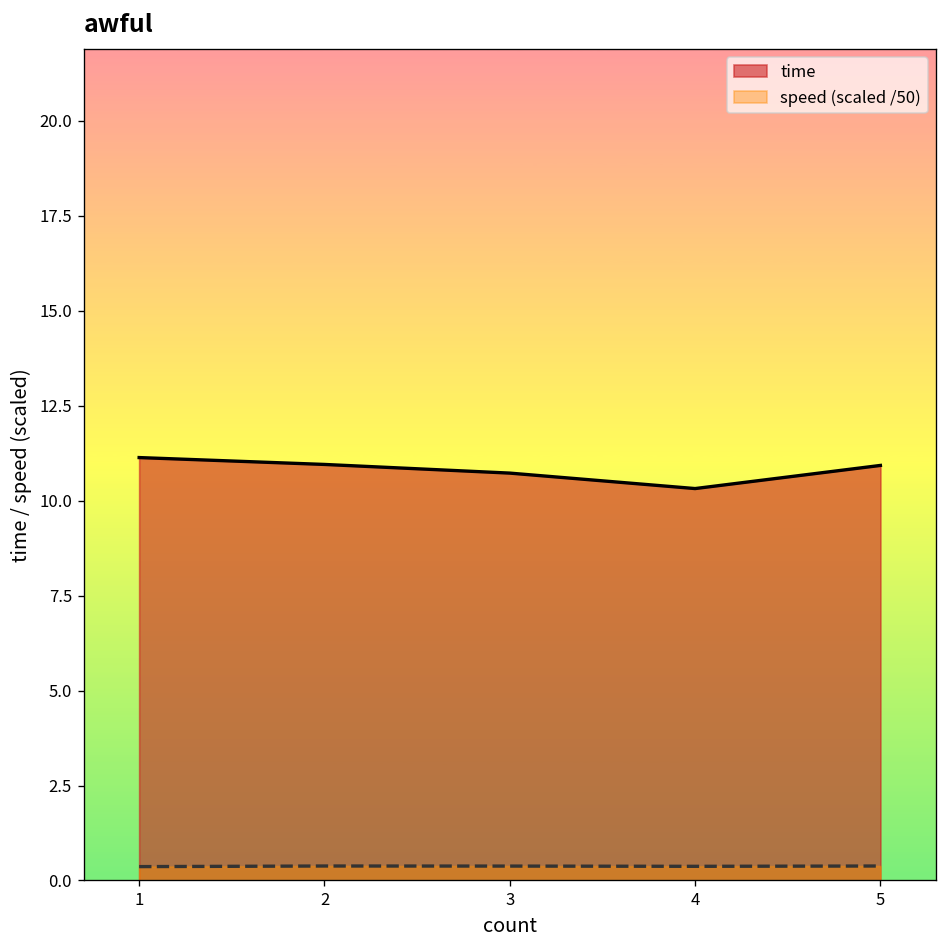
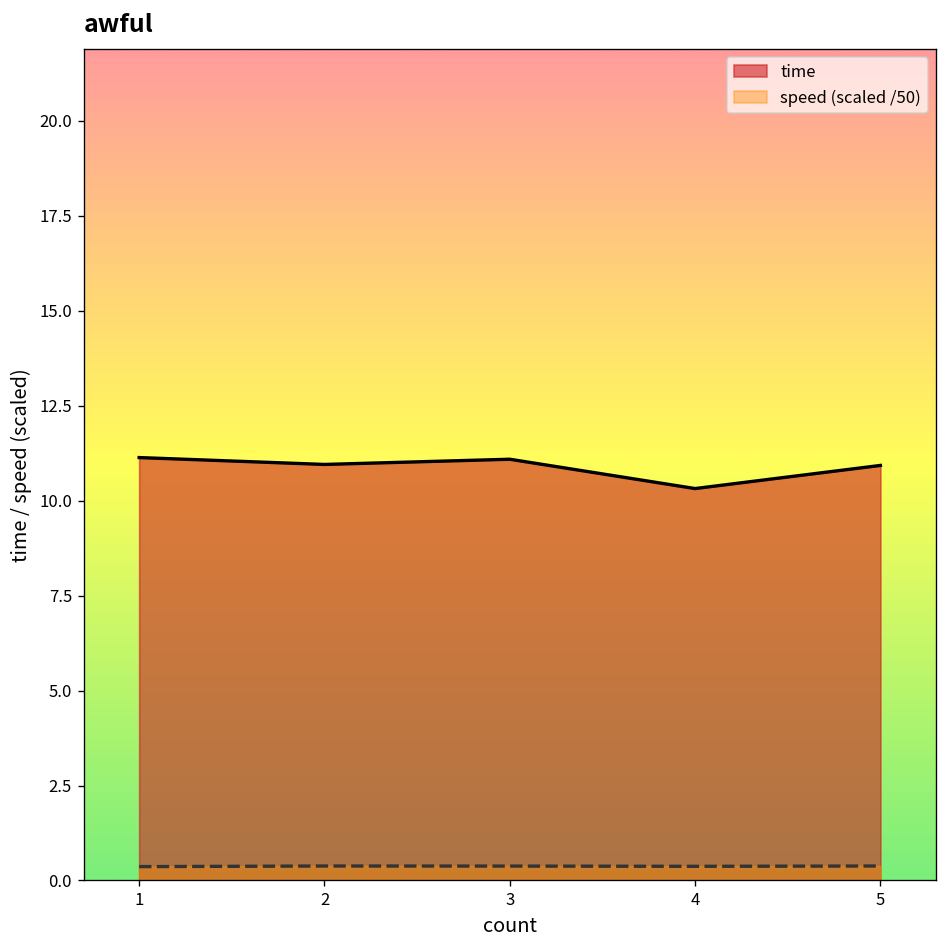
  {
    "time": {
      "1": 11.1,
      "2": 11.0,
-     "3": 10.7,
+     "3": 11.1,
      "4": 10.3,
      "5": 10.9
    },
    "speed (scaled /50)": {
      "1": 0.4,
      "2": 0.4,
      "3": 0.4,
      "4": 0.4,
      "5": 0.4
    }
  }
